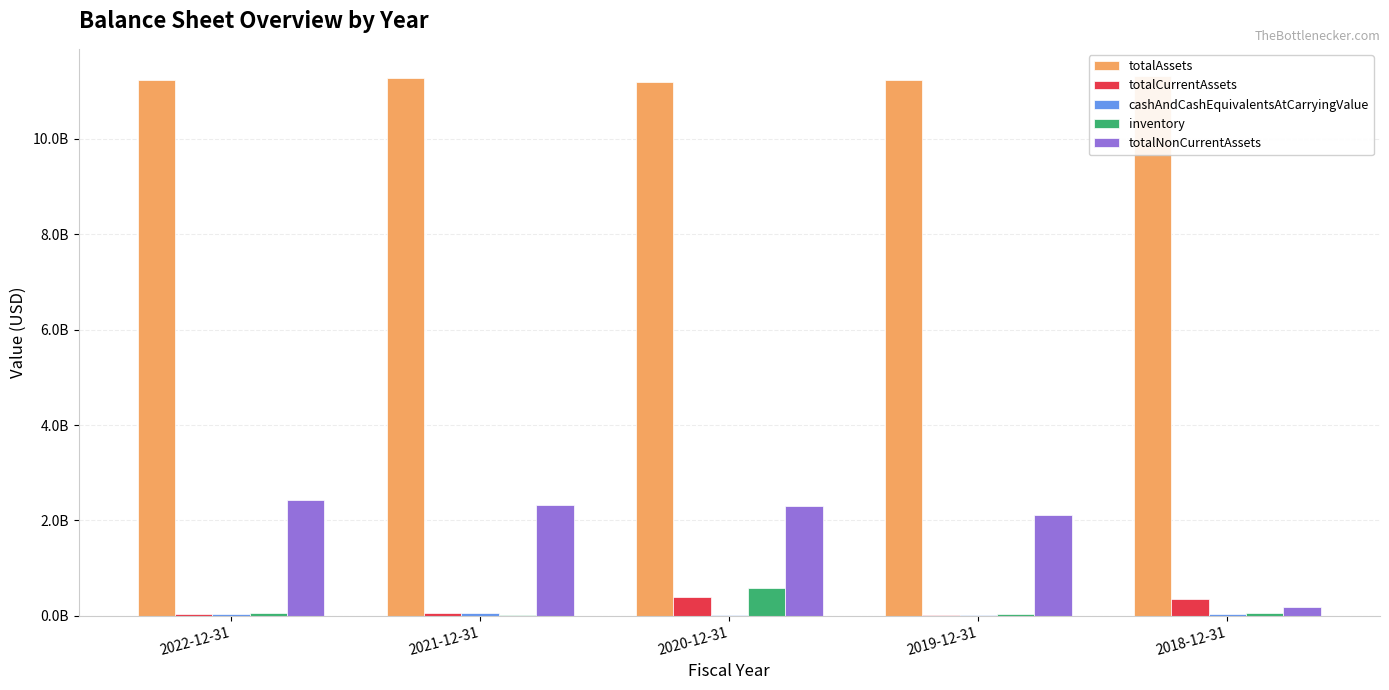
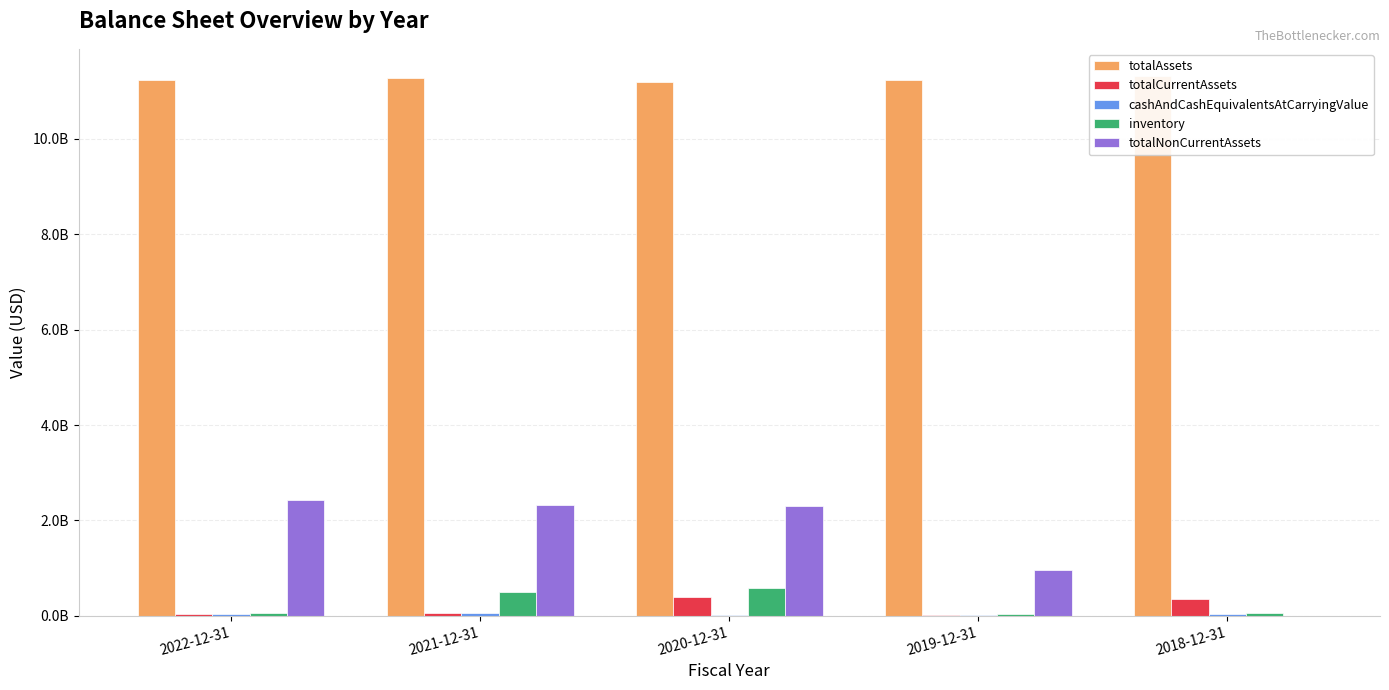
  {
    "totalAssets": {
      "2022-12-31": 11200000000,
      "2021-12-31": 11300000000,
      "2020-12-31": 11200000000,
      "2019-12-31": 11200000000
    },
    "totalCurrentAssets": {
      "2021-12-31": 100000000,
      "2020-12-31": 400000000,
      "2018-12-31": 400000000
    },
    "cashAndCashEquivalentsAtCarryingValue": {
      "2021-12-31": 100000000
    },
    "inventory": {
      "2022-12-31": 100000000,
-     "2021-12-31": 0,
+     "2021-12-31": 500000000,
      "2020-12-31": 600000000,
      "2018-12-31": 100000000
    },
    "totalNonCurrentAssets": {
      "2022-12-31": 2400000000,
      "2021-12-31": 2300000000,
      "2020-12-31": 2300000000,
-     "2019-12-31": 2100000000,
-     "2018-12-31": 200000000
+     "2019-12-31": 1000000000,
+     "2018-12-31": 0
    }
  }
